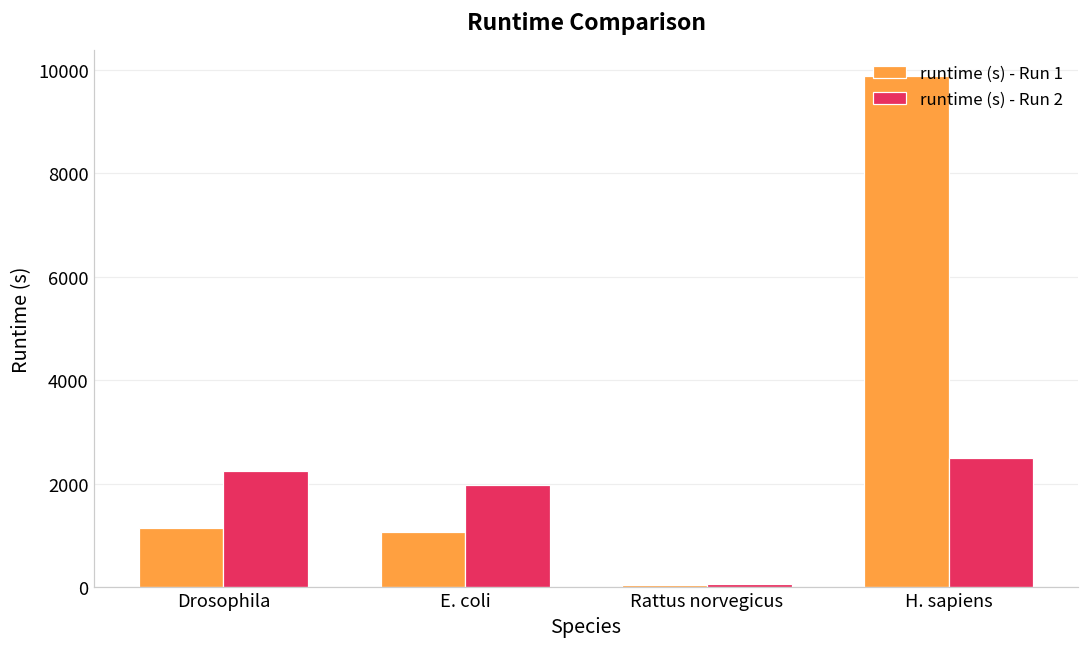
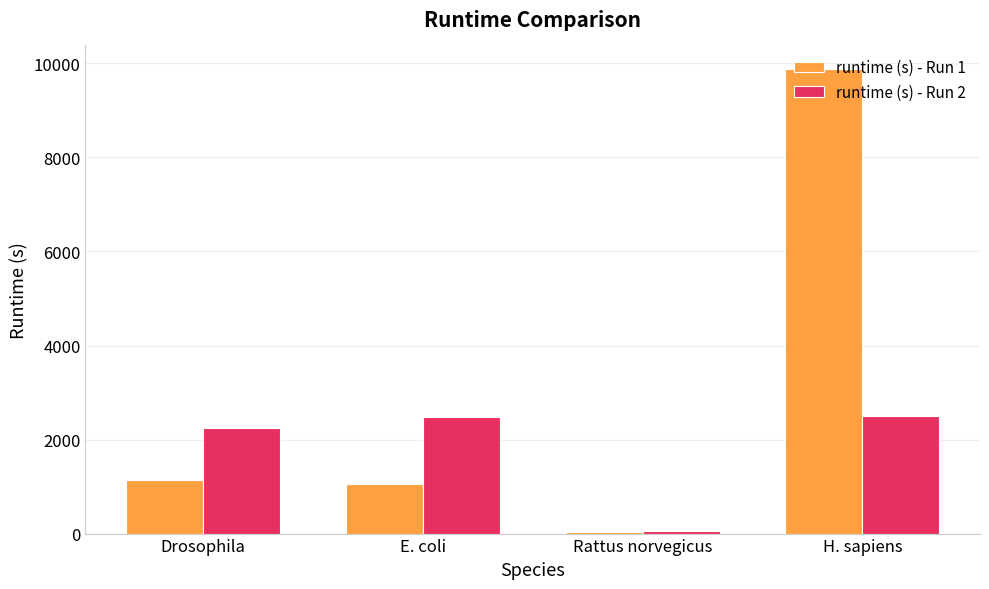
  {
    "runtime (s) - Run 1": {
      "Drosophila": 1100,
      "E. coli": 1100,
      "H. sapiens": 9900
    },
    "runtime (s) - Run 2": {
      "Drosophila": 2200,
-     "E. coli": 2000,
+     "E. coli": 2500,
      "Rattus norvegicus": 100,
      "H. sapiens": 2500
    }
  }
